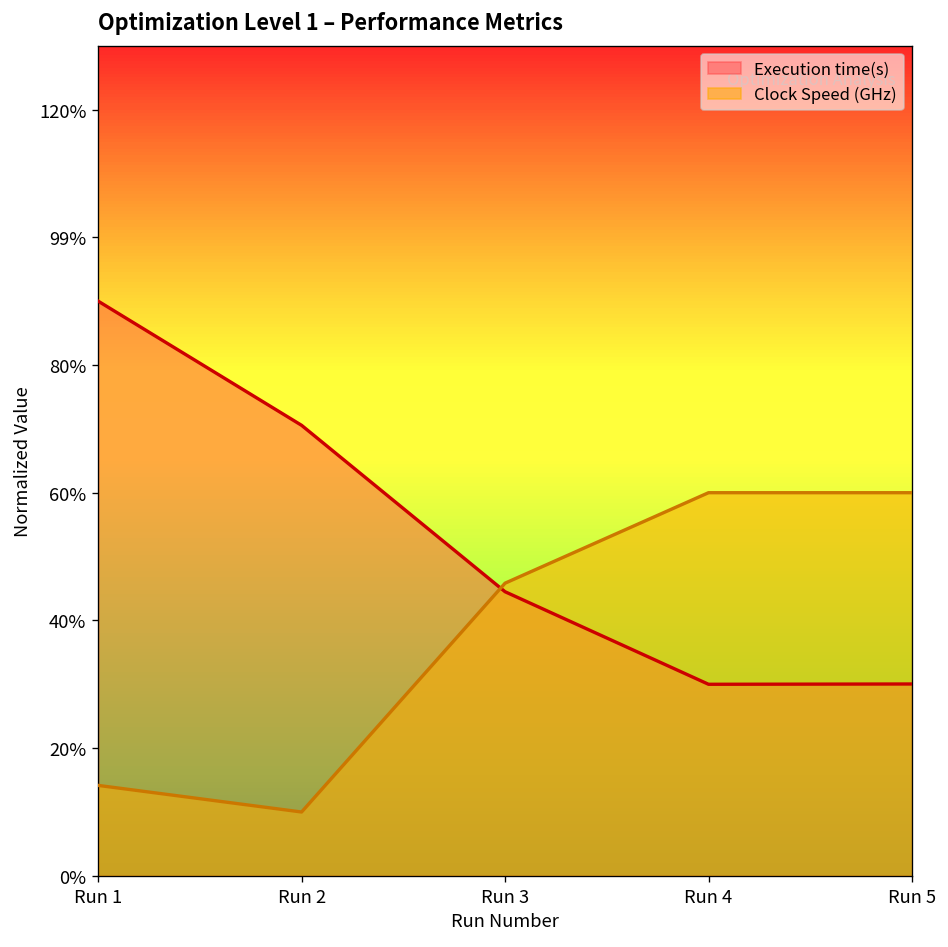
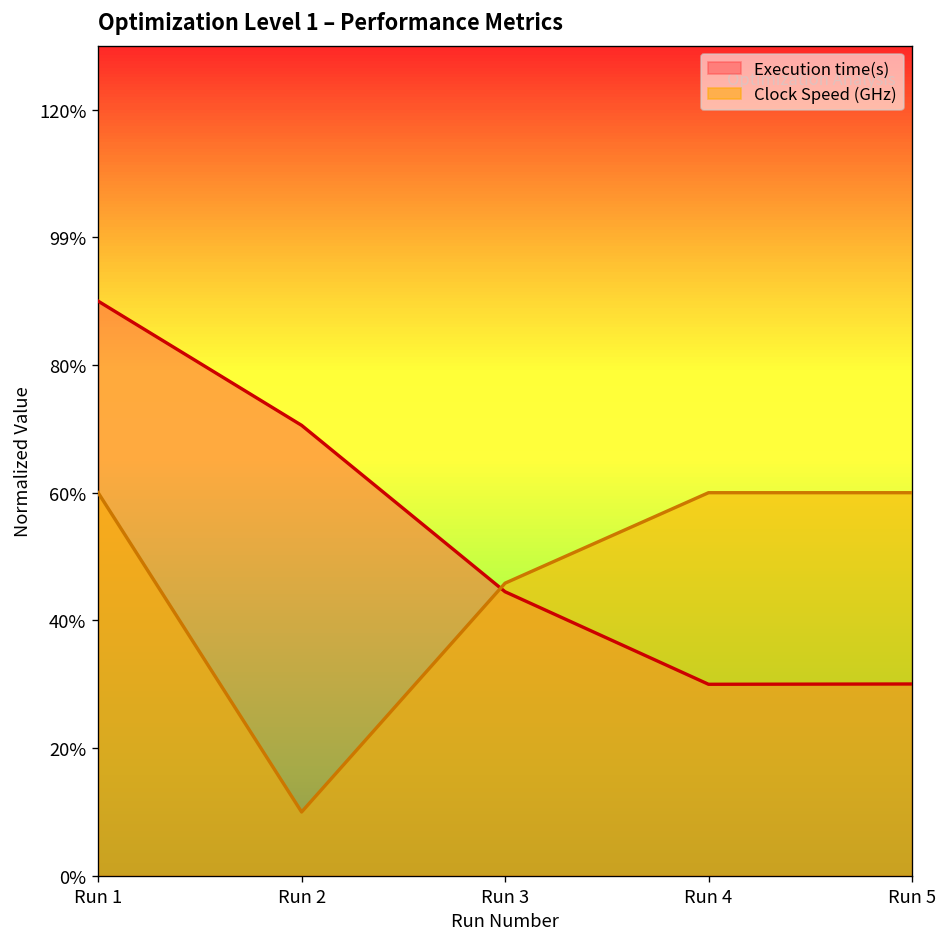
  {
    "Execution time(s)": {
      "Run 1": "90%",
      "Run 2": "71%",
      "Run 3": "44%",
      "Run 4": "30%",
      "Run 5": "30%"
    },
    "Clock Speed (GHz)": {
-     "Run 1": "14%",
+     "Run 1": "60%",
      "Run 2": "10%",
      "Run 3": "46%",
      "Run 4": "60%",
      "Run 5": "60%"
    }
  }
